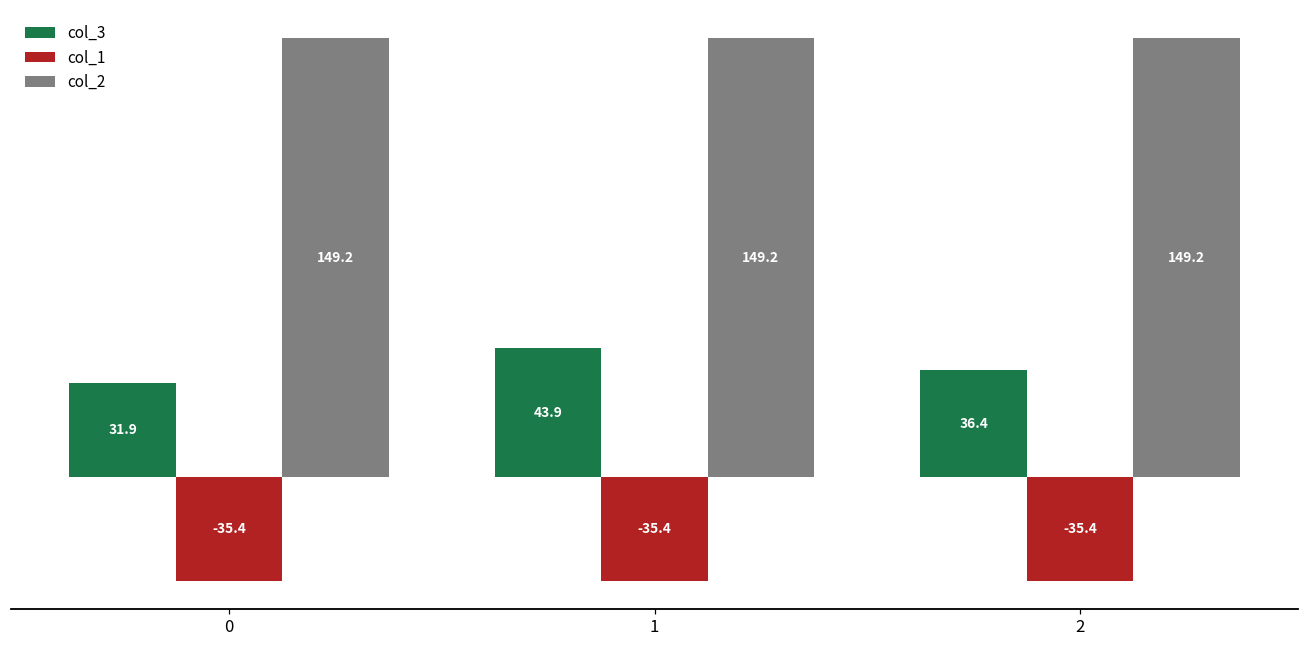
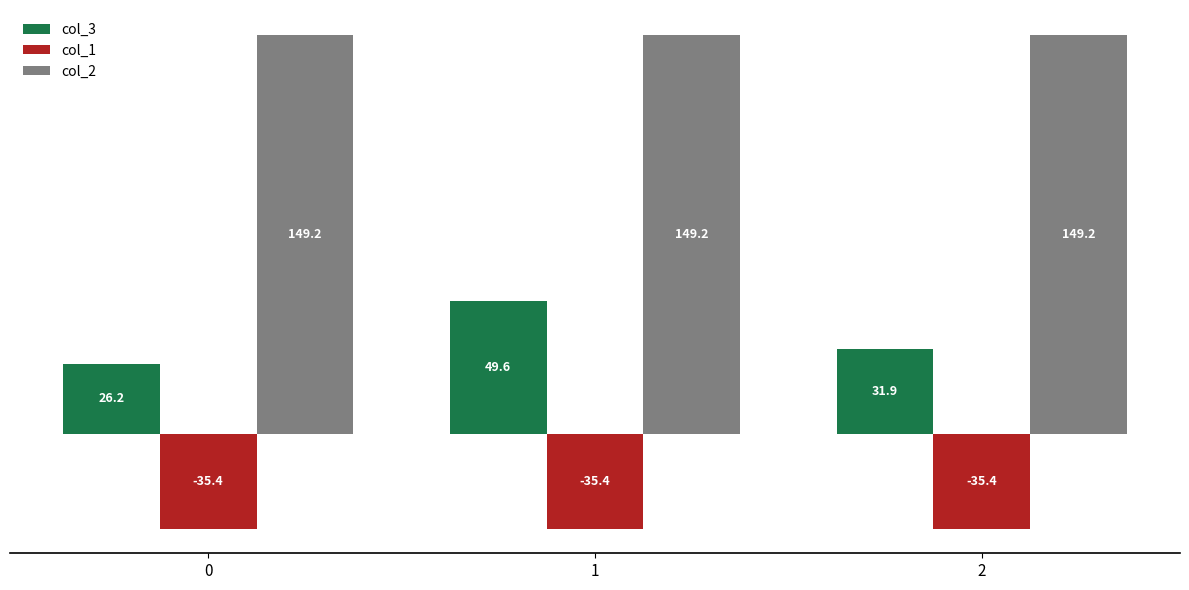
  {
    "col_3": {
-     "0": 31.9,
-     "1": 43.9,
-     "2": 36.4
+     "0": 26.2,
+     "1": 49.6,
+     "2": 31.9
    },
    "col_1": {
      "0": -35.4,
      "1": -35.4,
      "2": -35.4
    },
    "col_2": {
      "0": 149.2,
      "1": 149.2,
      "2": 149.2
    }
  }
